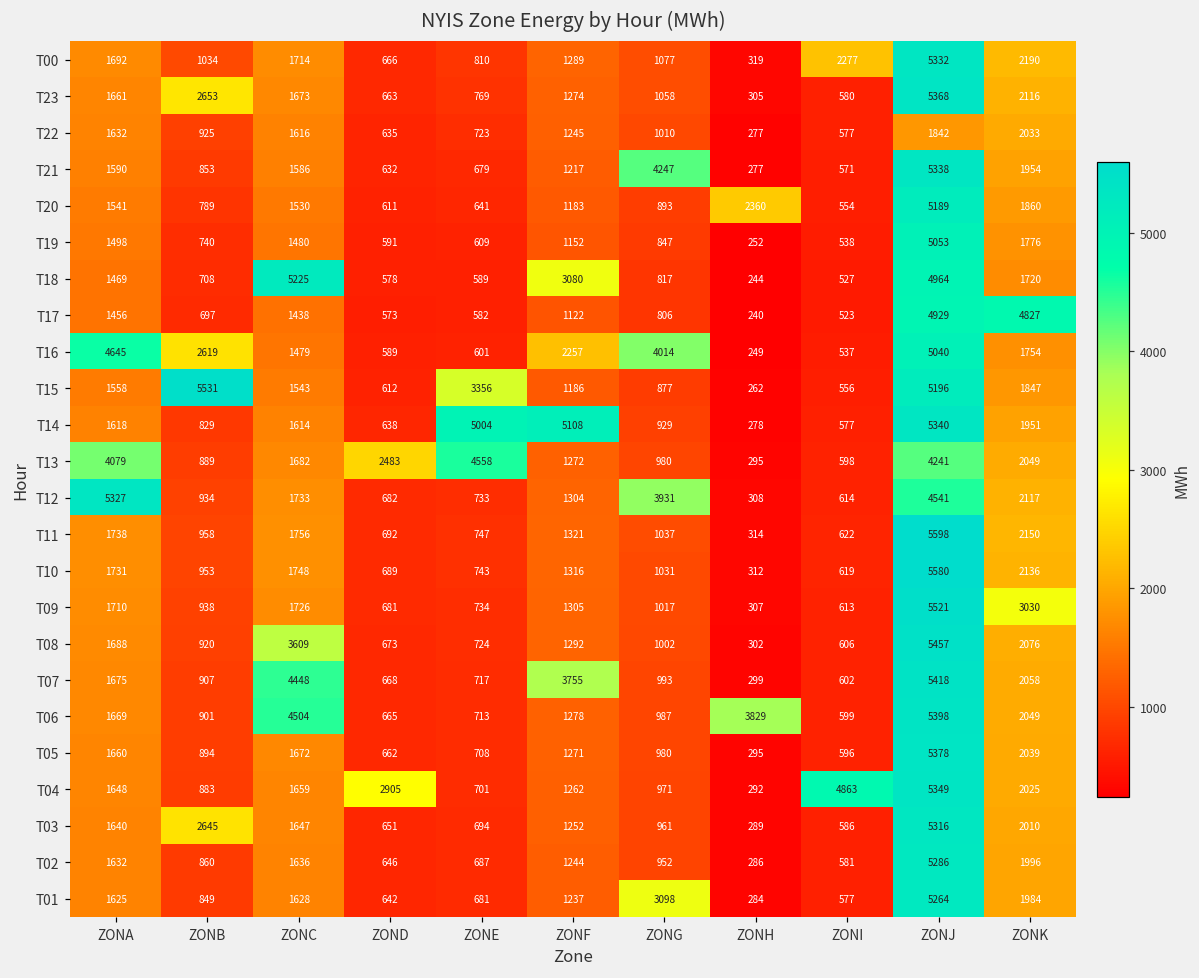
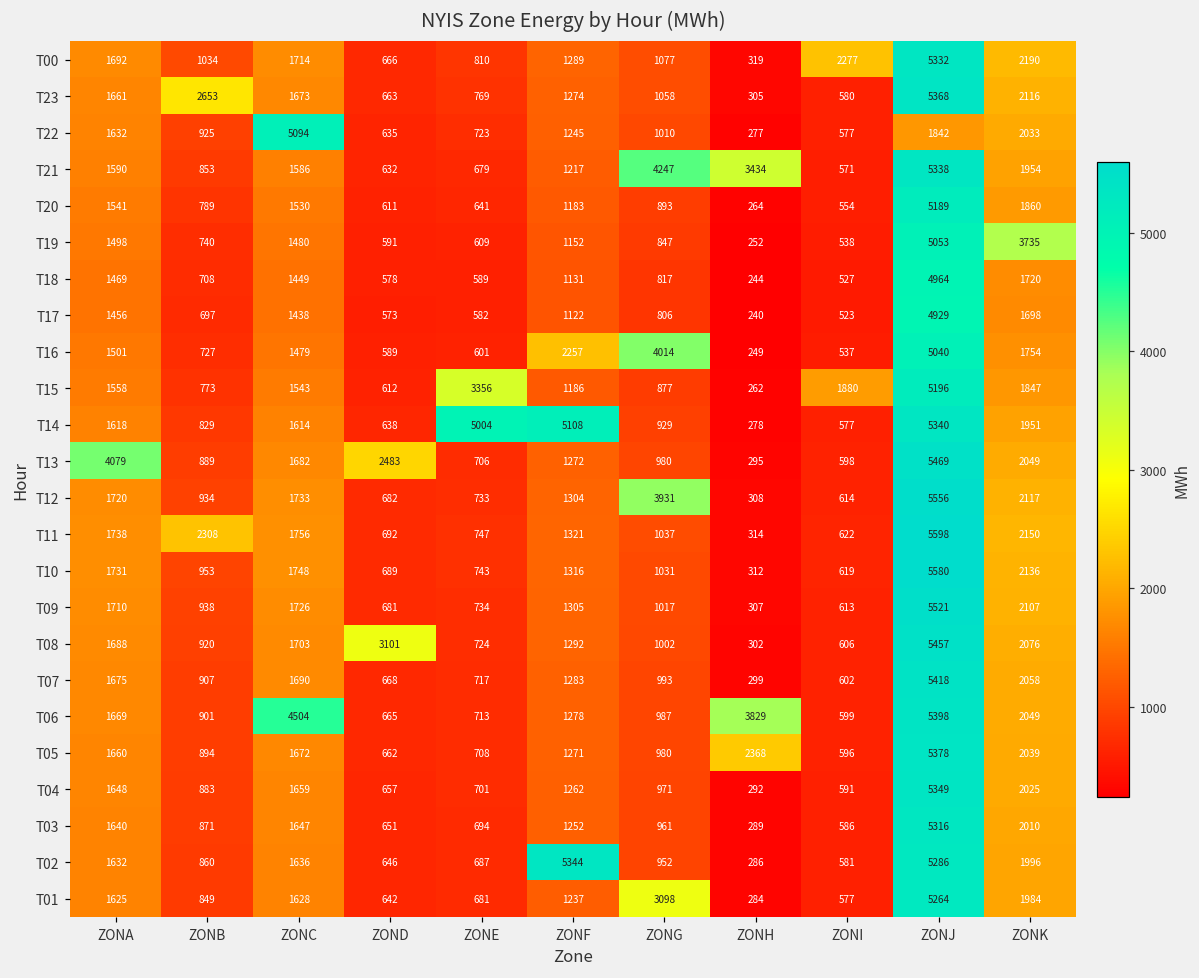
  {
    "T22": {
      "ZONA": 1632,
      "ZONB": 925,
-     "ZONC": 1616,
+     "ZONC": 5094,
      "ZOND": 635,
      "ZONE": 723,
      "ZONF": 1245,
      "ZONG": 1010,
      "ZONH": 277,
      "ZONI": 577,
      "ZONJ": 1842,
      "ZONK": 2033
    },
    "T21": {
      "ZONA": 1590,
      "ZONB": 853,
      "ZONC": 1586,
      "ZOND": 632,
      "ZONE": 679,
      "ZONF": 1217,
      "ZONG": 4247,
-     "ZONH": 277,
+     "ZONH": 3434,
      "ZONI": 571,
      "ZONJ": 5338,
      "ZONK": 1954
    },
    "T20": {
      "ZONA": 1541,
      "ZONB": 789,
      "ZONC": 1530,
      "ZOND": 611,
      "ZONE": 641,
      "ZONF": 1183,
      "ZONG": 893,
-     "ZONH": 2360,
+     "ZONH": 264,
      "ZONI": 554,
      "ZONJ": 5189,
      "ZONK": 1860
    },
    "T19": {
      "ZONA": 1498,
      "ZONB": 740,
      "ZONC": 1480,
      "ZOND": 591,
      "ZONE": 609,
      "ZONF": 1152,
      "ZONG": 847,
      "ZONH": 252,
      "ZONI": 538,
      "ZONJ": 5053,
-     "ZONK": 1776
+     "ZONK": 3735
    },
    "T18": {
      "ZONA": 1469,
      "ZONB": 708,
-     "ZONC": 5225,
+     "ZONC": 1449,
      "ZOND": 578,
      "ZONE": 589,
-     "ZONF": 3080,
+     "ZONF": 1131,
      "ZONG": 817,
      "ZONH": 244,
      "ZONI": 527,
      "ZONJ": 4964,
      "ZONK": 1720
    },
    "T17": {
      "ZONA": 1456,
      "ZONB": 697,
      "ZONC": 1438,
      "ZOND": 573,
      "ZONE": 582,
      "ZONF": 1122,
      "ZONG": 806,
      "ZONH": 240,
      "ZONI": 523,
      "ZONJ": 4929,
-     "ZONK": 4827
+     "ZONK": 1698
    },
    "T16": {
-     "ZONA": 4645,
-     "ZONB": 2619,
+     "ZONA": 1501,
+     "ZONB": 727,
      "ZONC": 1479,
      "ZOND": 589,
      "ZONE": 601,
      "ZONF": 2257,
      "ZONG": 4014,
      "ZONH": 249,
      "ZONI": 537,
      "ZONJ": 5040,
      "ZONK": 1754
    },
    "T15": {
      "ZONA": 1558,
-     "ZONB": 5531,
+     "ZONB": 773,
      "ZONC": 1543,
      "ZOND": 612,
      "ZONE": 3356,
      "ZONF": 1186,
      "ZONG": 877,
      "ZONH": 262,
-     "ZONI": 556,
+     "ZONI": 1880,
      "ZONJ": 5196,
      "ZONK": 1847
    },
    "T13": {
      "ZONA": 4079,
      "ZONB": 889,
      "ZONC": 1682,
      "ZOND": 2483,
-     "ZONE": 4558,
+     "ZONE": 706,
      "ZONF": 1272,
      "ZONG": 980,
      "ZONH": 295,
      "ZONI": 598,
-     "ZONJ": 4241,
+     "ZONJ": 5469,
      "ZONK": 2049
    },
    "T12": {
-     "ZONA": 5327,
+     "ZONA": 1720,
      "ZONB": 934,
      "ZONC": 1733,
      "ZOND": 682,
      "ZONE": 733,
      "ZONF": 1304,
      "ZONG": 3931,
      "ZONH": 308,
      "ZONI": 614,
-     "ZONJ": 4541,
+     "ZONJ": 5556,
      "ZONK": 2117
    },
    "T11": {
      "ZONA": 1738,
-     "ZONB": 958,
+     "ZONB": 2308,
      "ZONC": 1756,
      "ZOND": 692,
      "ZONE": 747,
      "ZONF": 1321,
      "ZONG": 1037,
      "ZONH": 314,
      "ZONI": 622,
      "ZONJ": 5598,
      "ZONK": 2150
    },
    "T09": {
      "ZONA": 1710,
      "ZONB": 938,
      "ZONC": 1726,
      "ZOND": 681,
      "ZONE": 734,
      "ZONF": 1305,
      "ZONG": 1017,
      "ZONH": 307,
      "ZONI": 613,
      "ZONJ": 5521,
-     "ZONK": 3030
+     "ZONK": 2107
    },
    "T08": {
      "ZONA": 1688,
      "ZONB": 920,
-     "ZONC": 3609,
-     "ZOND": 673,
+     "ZONC": 1703,
+     "ZOND": 3101,
      "ZONE": 724,
      "ZONF": 1292,
      "ZONG": 1002,
      "ZONH": 302,
      "ZONI": 606,
      "ZONJ": 5457,
      "ZONK": 2076
    },
    "T07": {
      "ZONA": 1675,
      "ZONB": 907,
-     "ZONC": 4448,
+     "ZONC": 1690,
      "ZOND": 668,
      "ZONE": 717,
-     "ZONF": 3755,
+     "ZONF": 1283,
      "ZONG": 993,
      "ZONH": 299,
      "ZONI": 602,
      "ZONJ": 5418,
      "ZONK": 2058
    },
    "T05": {
      "ZONA": 1660,
      "ZONB": 894,
      "ZONC": 1672,
      "ZOND": 662,
      "ZONE": 708,
      "ZONF": 1271,
      "ZONG": 980,
-     "ZONH": 295,
+     "ZONH": 2368,
      "ZONI": 596,
      "ZONJ": 5378,
      "ZONK": 2039
    },
    "T04": {
      "ZONA": 1648,
      "ZONB": 883,
      "ZONC": 1659,
-     "ZOND": 2905,
+     "ZOND": 657,
      "ZONE": 701,
      "ZONF": 1262,
      "ZONG": 971,
      "ZONH": 292,
-     "ZONI": 4863,
+     "ZONI": 591,
      "ZONJ": 5349,
      "ZONK": 2025
    },
    "T03": {
      "ZONA": 1640,
-     "ZONB": 2645,
+     "ZONB": 871,
      "ZONC": 1647,
      "ZOND": 651,
      "ZONE": 694,
      "ZONF": 1252,
      "ZONG": 961,
      "ZONH": 289,
      "ZONI": 586,
      "ZONJ": 5316,
      "ZONK": 2010
    },
    "T02": {
      "ZONA": 1632,
      "ZONB": 860,
      "ZONC": 1636,
      "ZOND": 646,
      "ZONE": 687,
-     "ZONF": 1244,
+     "ZONF": 5344,
      "ZONG": 952,
      "ZONH": 286,
      "ZONI": 581,
      "ZONJ": 5286,
      "ZONK": 1996
    }
  }
